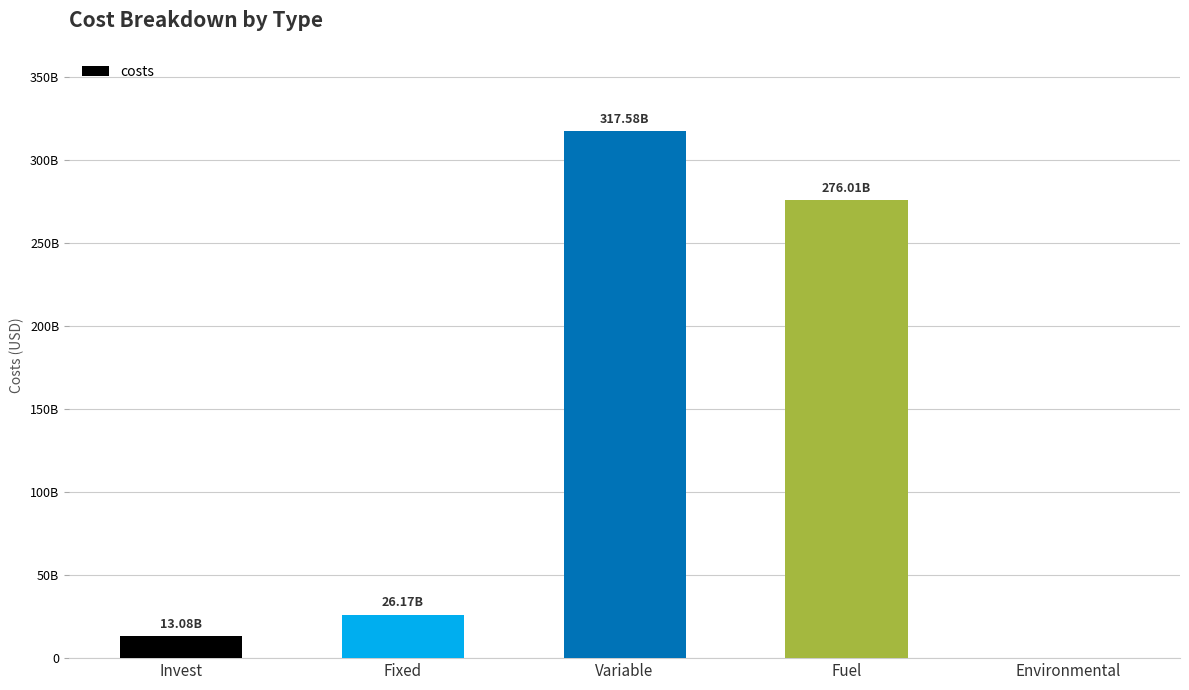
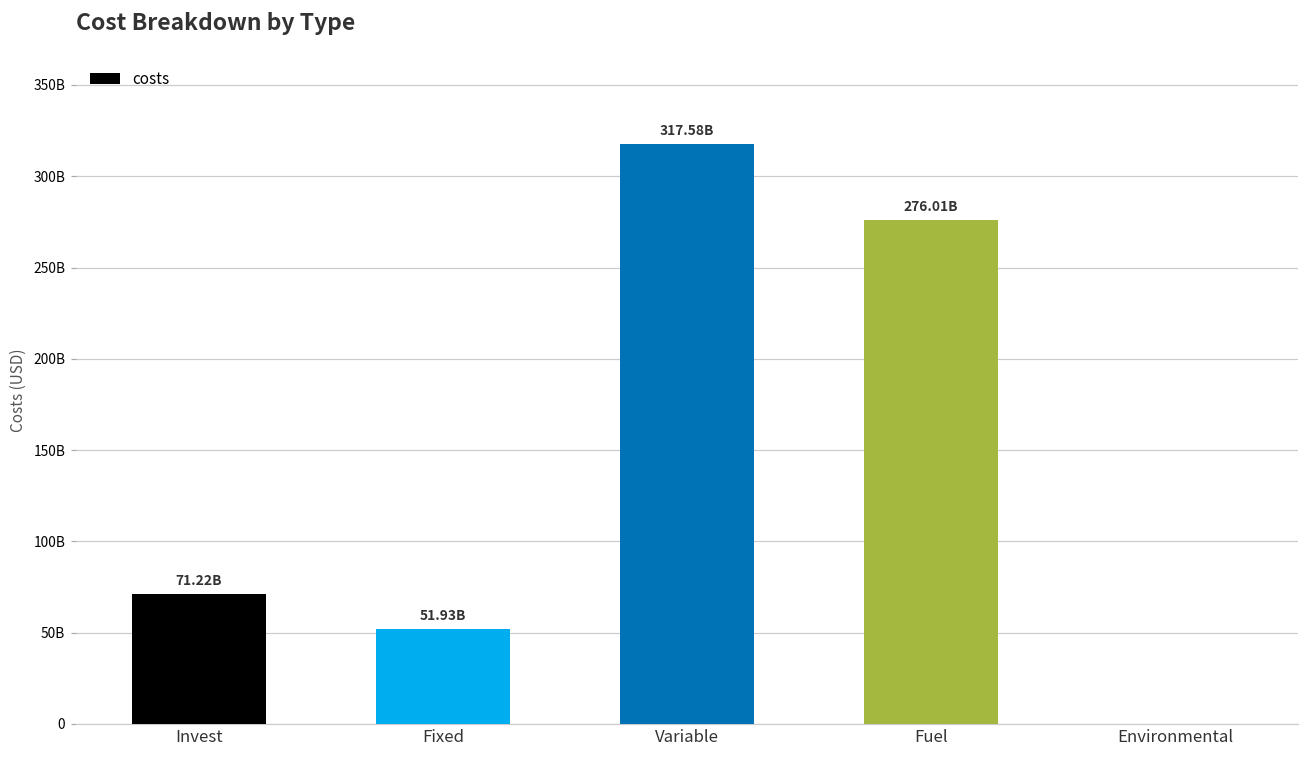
  {
-   "Invest": "13.08B",
-   "Fixed": "26.17B",
+   "Invest": "71.22B",
+   "Fixed": "51.93B",
    "Variable": "317.58B",
    "Fuel": "276.01B"
  }
